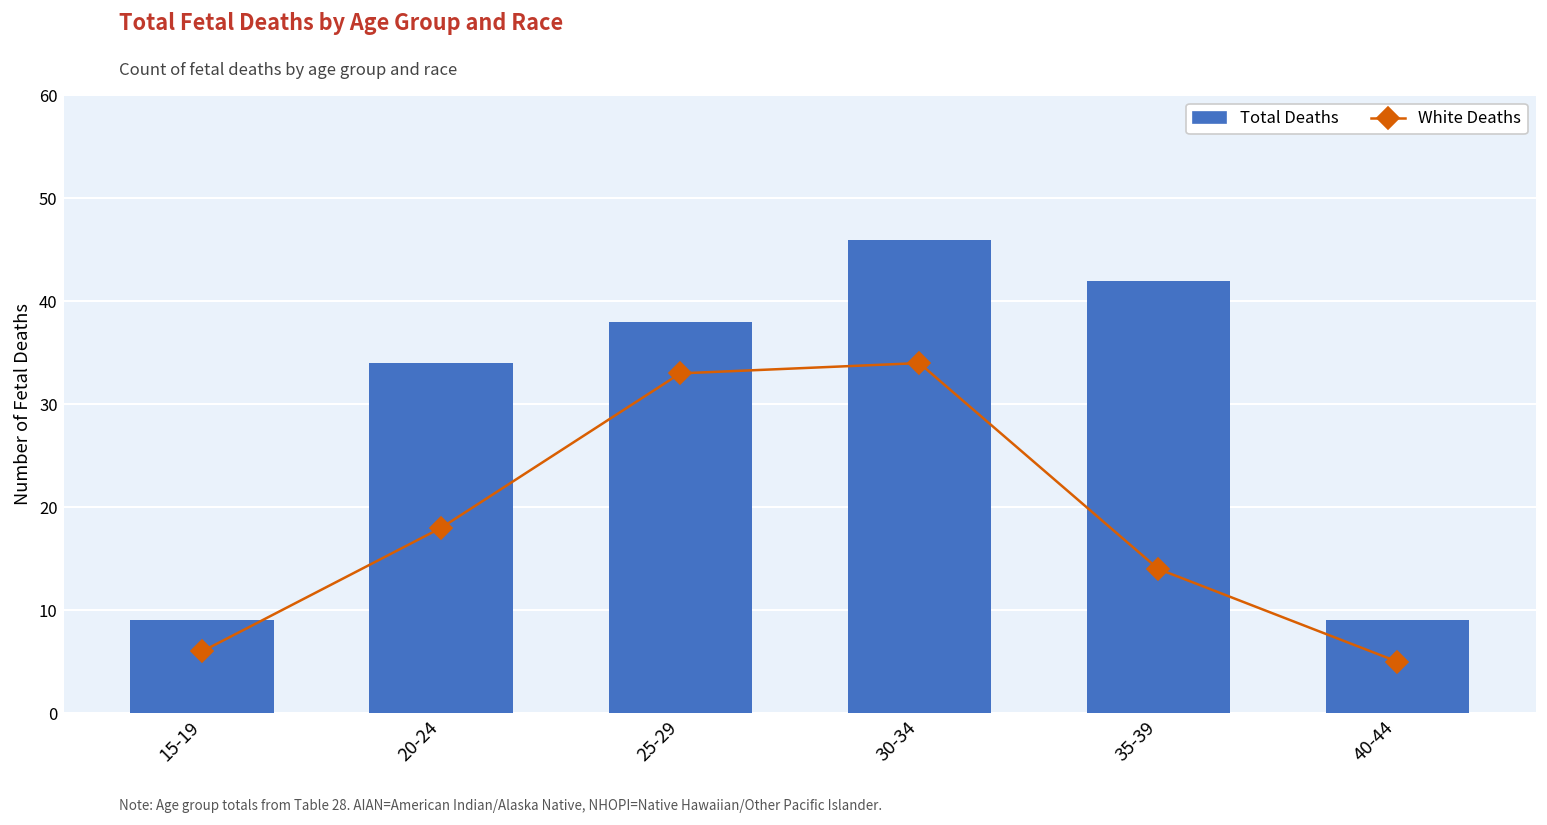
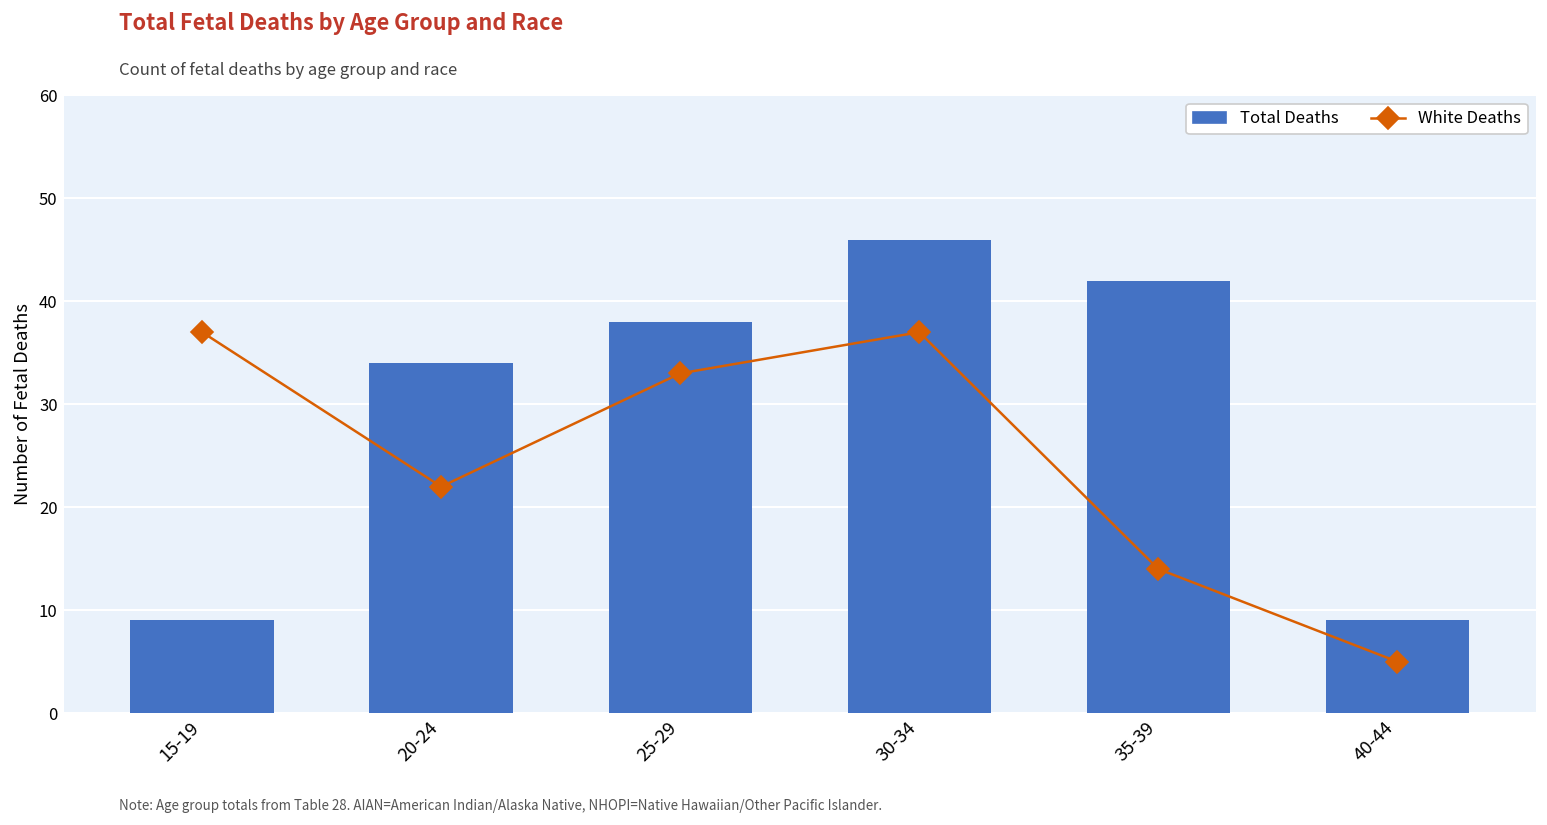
  {
    "Total Deaths": {
      "15-19": 9,
      "20-24": 34,
      "25-29": 38,
      "30-34": 46,
      "35-39": 42,
      "40-44": 9
    },
    "White Deaths": {
-     "15-19": 6,
-     "20-24": 18,
+     "15-19": 37,
+     "20-24": 22,
      "25-29": 33,
-     "30-34": 34,
+     "30-34": 37,
      "35-39": 14,
      "40-44": 5
    }
  }
